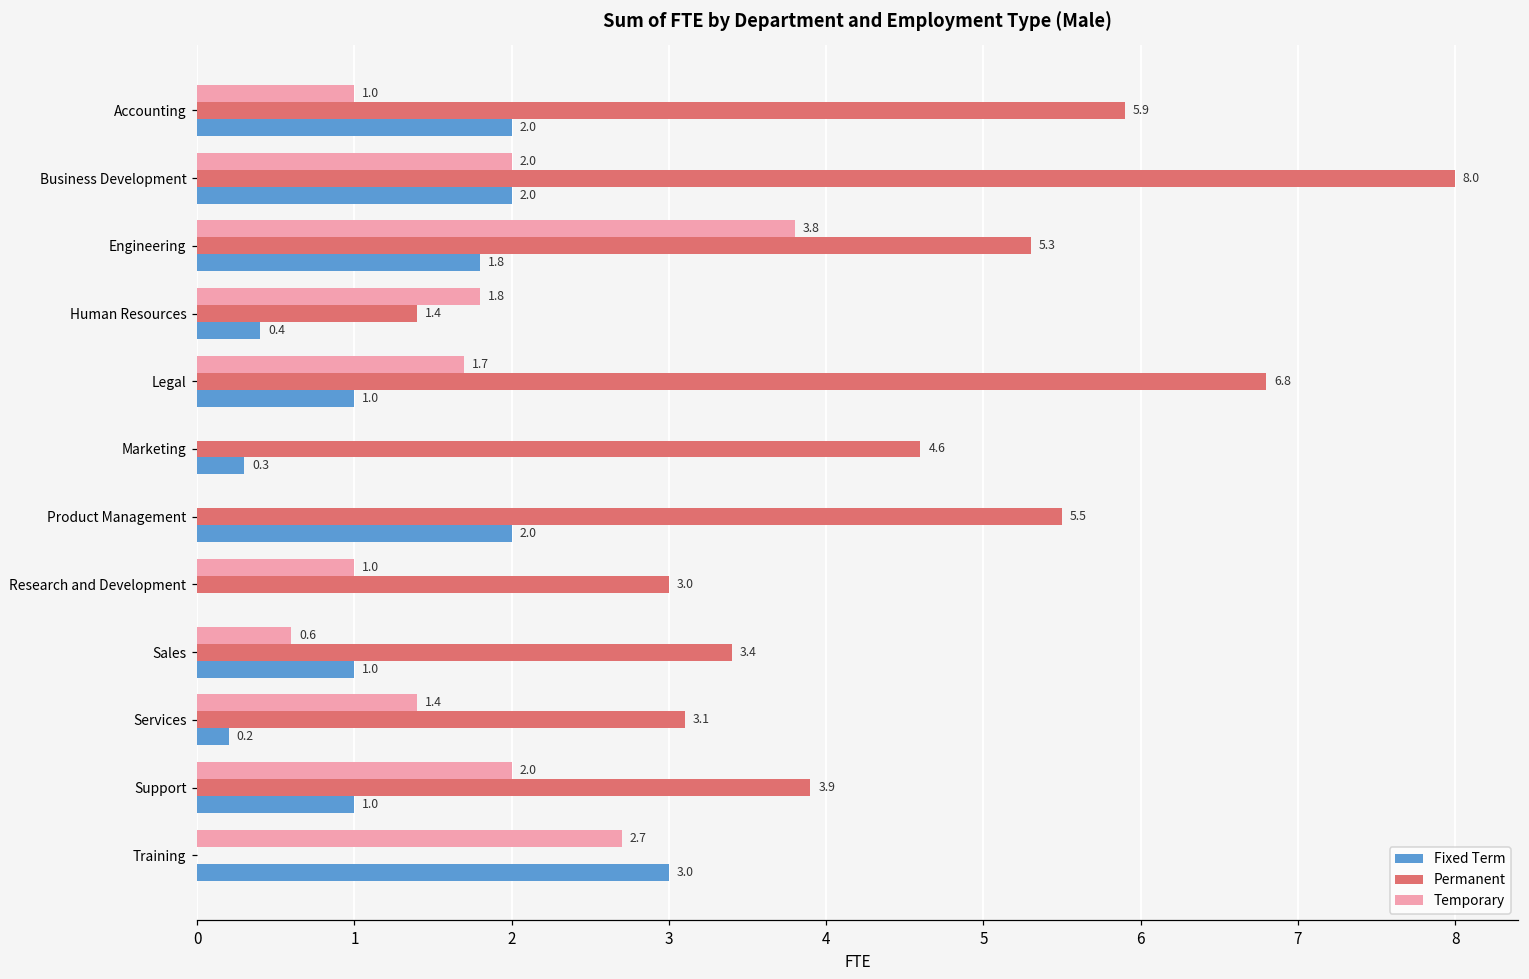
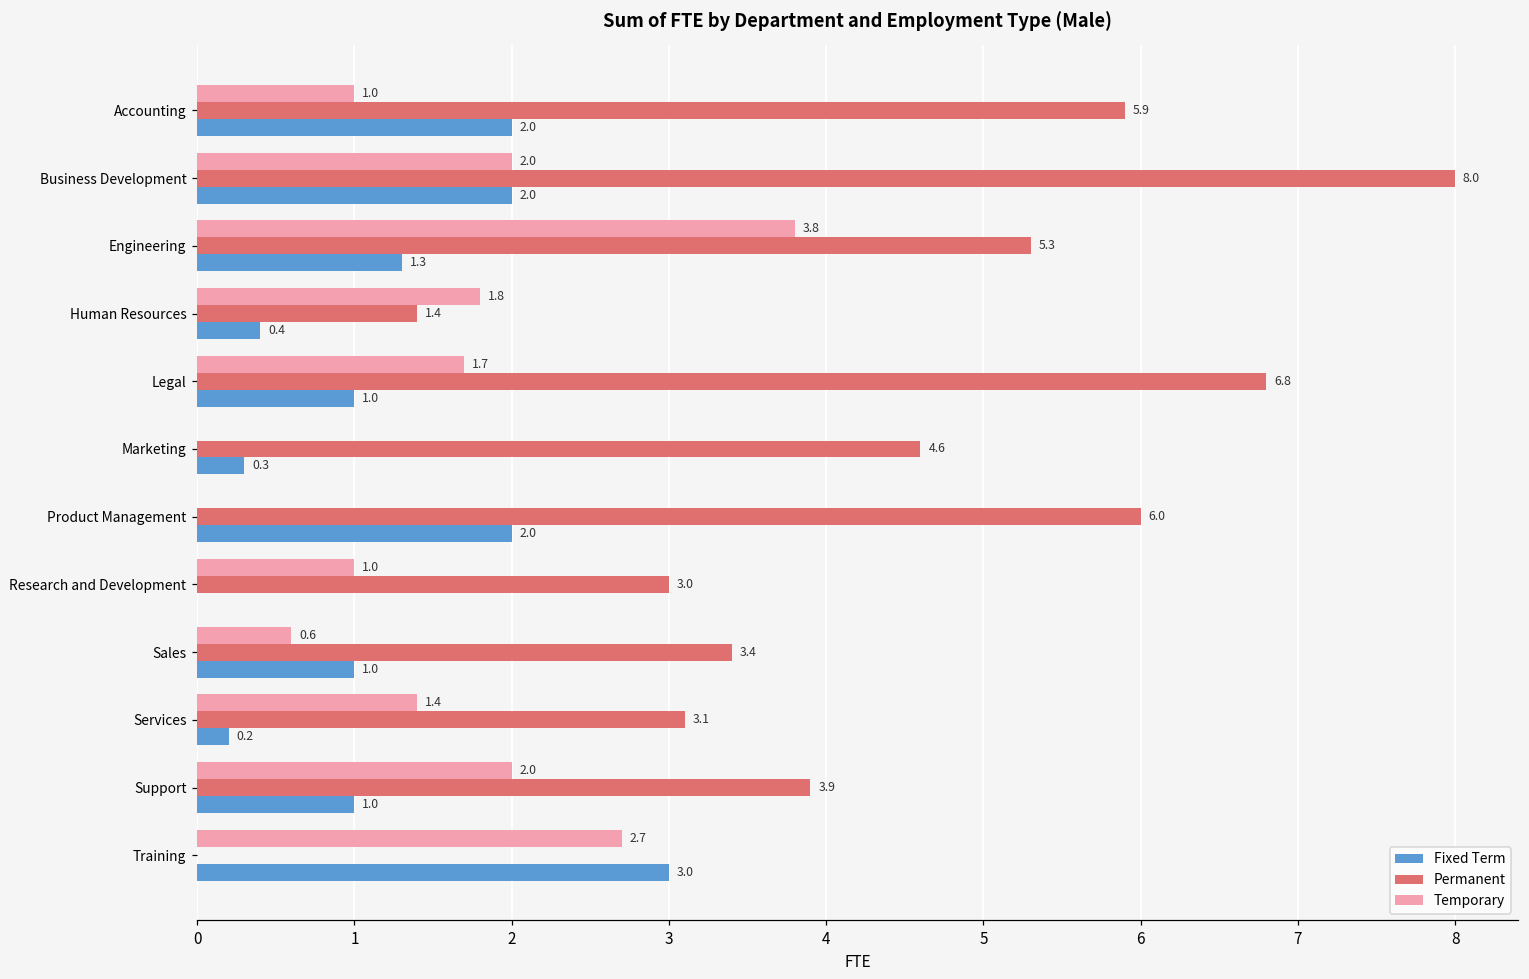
  {
    "Fixed Term": {
      "Accounting": 2.0,
      "Business Development": 2.0,
-     "Engineering": 1.8,
+     "Engineering": 1.3,
      "Human Resources": 0.4,
      "Legal": 1.0,
      "Marketing": 0.3,
      "Product Management": 2.0,
      "Sales": 1.0,
      "Services": 0.2,
      "Support": 1.0,
      "Training": 3.0
    },
    "Permanent": {
      "Accounting": 5.9,
      "Business Development": 8.0,
      "Engineering": 5.3,
      "Human Resources": 1.4,
      "Legal": 6.8,
      "Marketing": 4.6,
-     "Product Management": 5.5,
+     "Product Management": 6.0,
      "Research and Development": 3.0,
      "Sales": 3.4,
      "Services": 3.1,
      "Support": 3.9
    },
    "Temporary": {
      "Accounting": 1.0,
      "Business Development": 2.0,
      "Engineering": 3.8,
      "Human Resources": 1.8,
      "Legal": 1.7,
      "Research and Development": 1.0,
      "Sales": 0.6,
      "Services": 1.4,
      "Support": 2.0,
      "Training": 2.7
    }
  }
